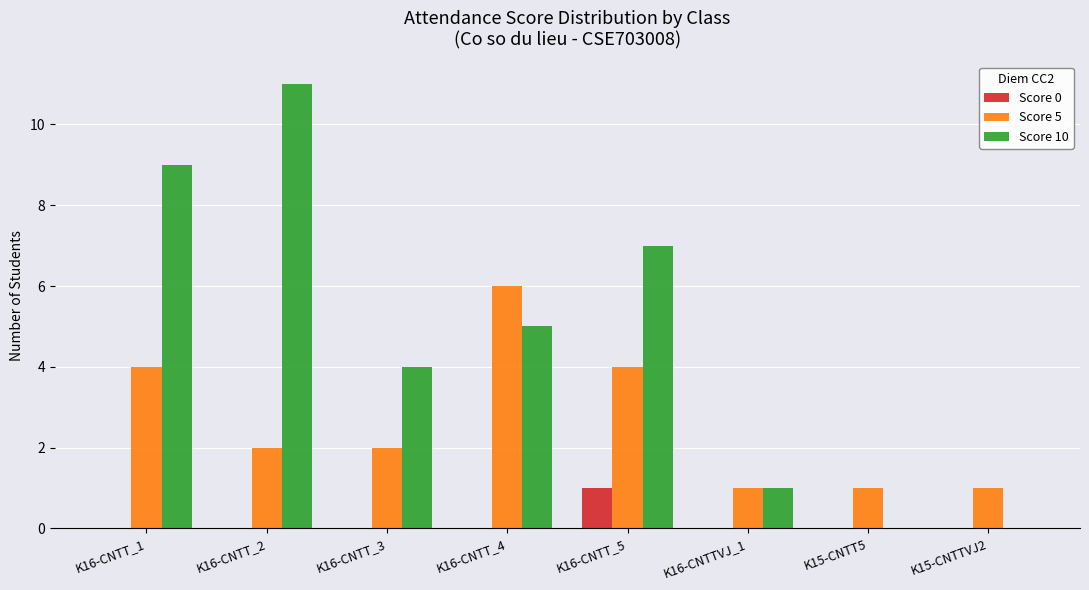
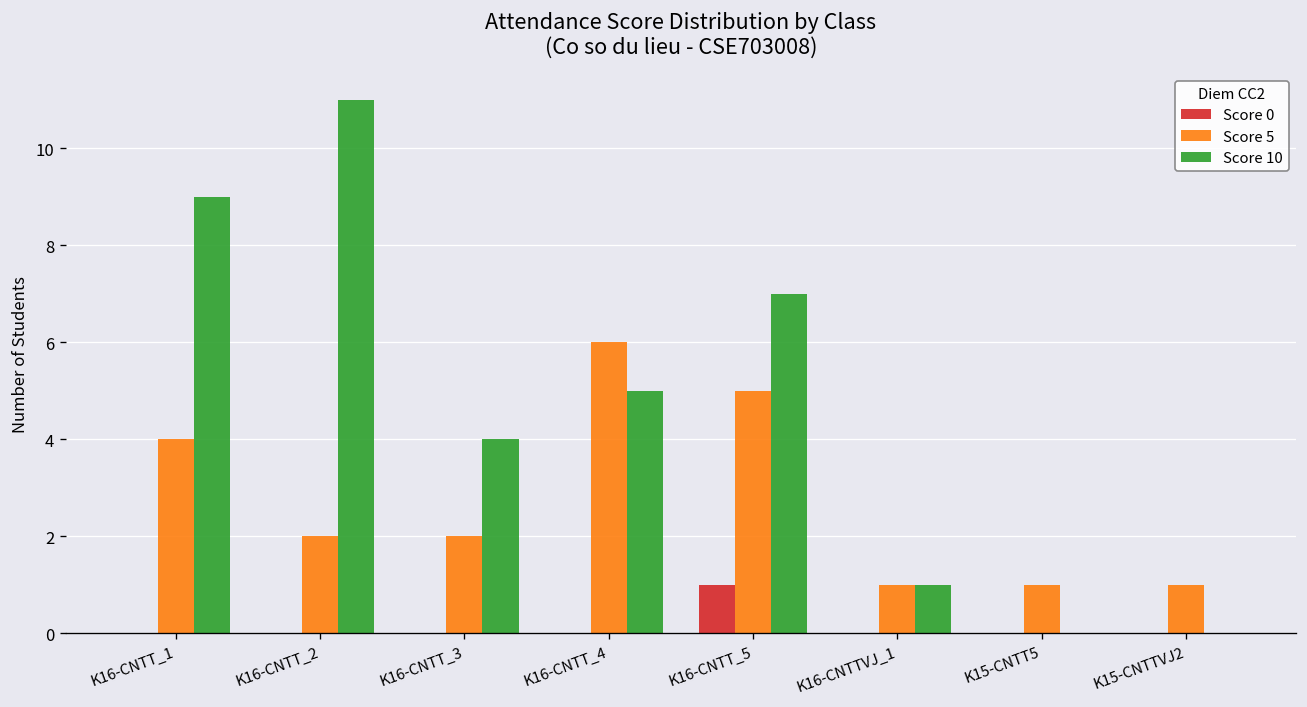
  {
    "Score 0": {
      "K16-CNTT_1": 0,
      "K16-CNTT_2": 0,
      "K16-CNTT_3": 0,
      "K16-CNTT_4": 0,
      "K16-CNTT_5": 1,
      "K16-CNTTVJ_1": 0,
      "K15-CNTT5": 0,
      "K15-CNTTVJ2": 0
    },
    "Score 5": {
      "K16-CNTT_1": 4,
      "K16-CNTT_2": 2,
      "K16-CNTT_3": 2,
      "K16-CNTT_4": 6,
-     "K16-CNTT_5": 4,
+     "K16-CNTT_5": 5,
      "K16-CNTTVJ_1": 1,
      "K15-CNTT5": 1,
      "K15-CNTTVJ2": 1
    },
    "Score 10": {
      "K16-CNTT_1": 9,
      "K16-CNTT_2": 11,
      "K16-CNTT_3": 4,
      "K16-CNTT_4": 5,
      "K16-CNTT_5": 7,
      "K16-CNTTVJ_1": 1,
      "K15-CNTT5": 0,
      "K15-CNTTVJ2": 0
    }
  }
